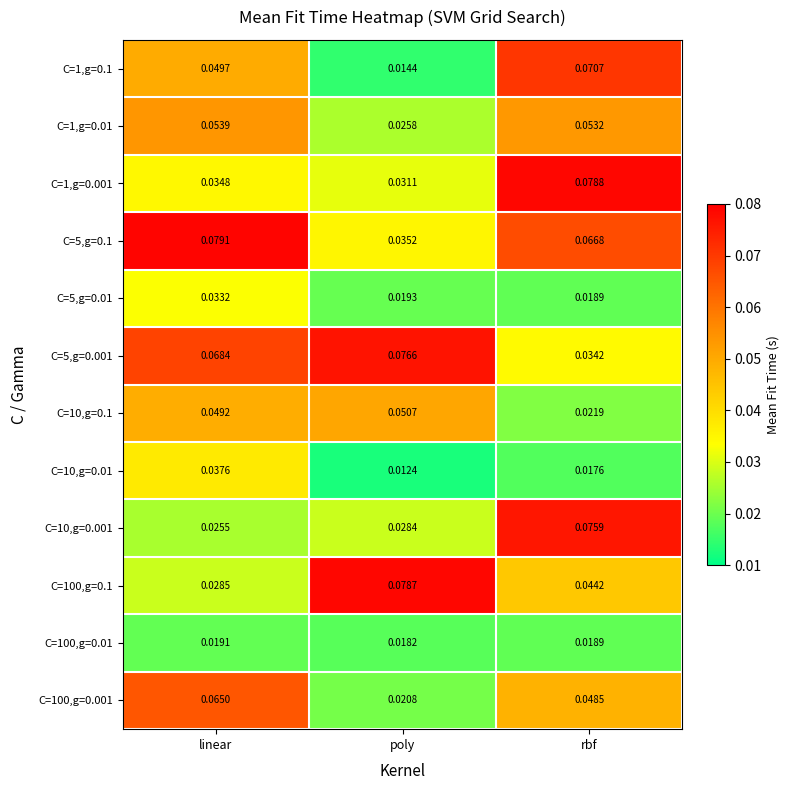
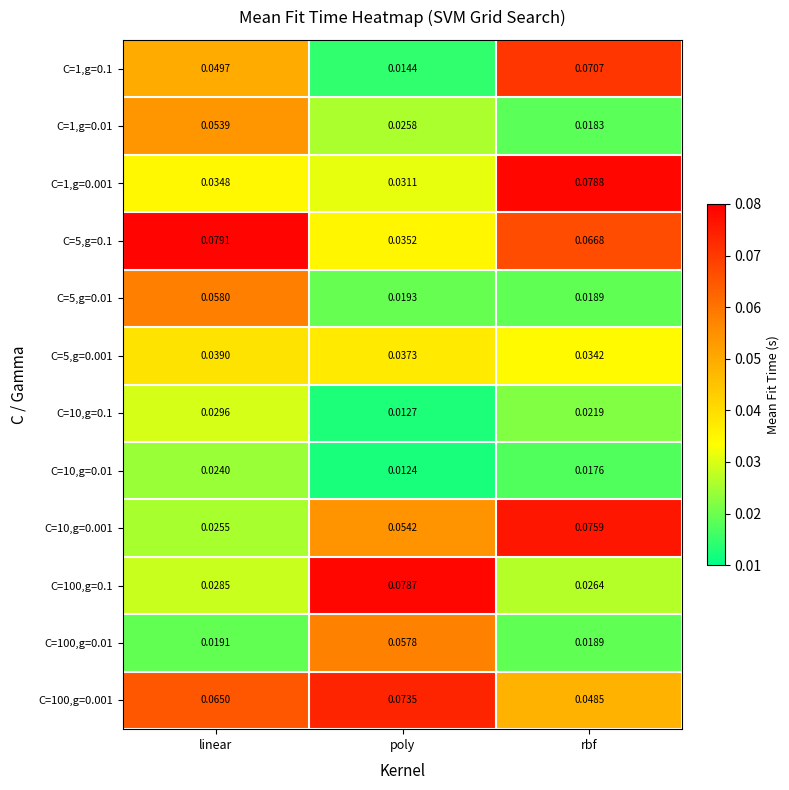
  {
    "C=1,g=0.1": {
      "linear": 0.0497,
      "poly": 0.0144,
      "rbf": 0.0707
    },
    "C=1,g=0.01": {
      "linear": 0.0539,
      "poly": 0.0258,
-     "rbf": 0.0532
+     "rbf": 0.0183
    },
    "C=1,g=0.001": {
      "linear": 0.0348,
      "poly": 0.0311,
      "rbf": 0.0788
    },
    "C=5,g=0.1": {
      "linear": 0.0791,
      "poly": 0.0352,
      "rbf": 0.0668
    },
    "C=5,g=0.01": {
-     "linear": 0.0332,
+     "linear": 0.0580,
      "poly": 0.0193,
      "rbf": 0.0189
    },
    "C=5,g=0.001": {
-     "linear": 0.0684,
-     "poly": 0.0766,
+     "linear": 0.0390,
+     "poly": 0.0373,
      "rbf": 0.0342
    },
    "C=10,g=0.1": {
-     "linear": 0.0492,
-     "poly": 0.0507,
+     "linear": 0.0296,
+     "poly": 0.0127,
      "rbf": 0.0219
    },
    "C=10,g=0.01": {
-     "linear": 0.0376,
+     "linear": 0.0240,
      "poly": 0.0124,
      "rbf": 0.0176
    },
    "C=10,g=0.001": {
      "linear": 0.0255,
-     "poly": 0.0284,
+     "poly": 0.0542,
      "rbf": 0.0759
    },
    "C=100,g=0.1": {
      "linear": 0.0285,
      "poly": 0.0787,
-     "rbf": 0.0442
+     "rbf": 0.0264
    },
    "C=100,g=0.01": {
      "linear": 0.0191,
-     "poly": 0.0182,
+     "poly": 0.0578,
      "rbf": 0.0189
    },
    "C=100,g=0.001": {
      "linear": 0.0650,
-     "poly": 0.0208,
+     "poly": 0.0735,
      "rbf": 0.0485
    }
  }
